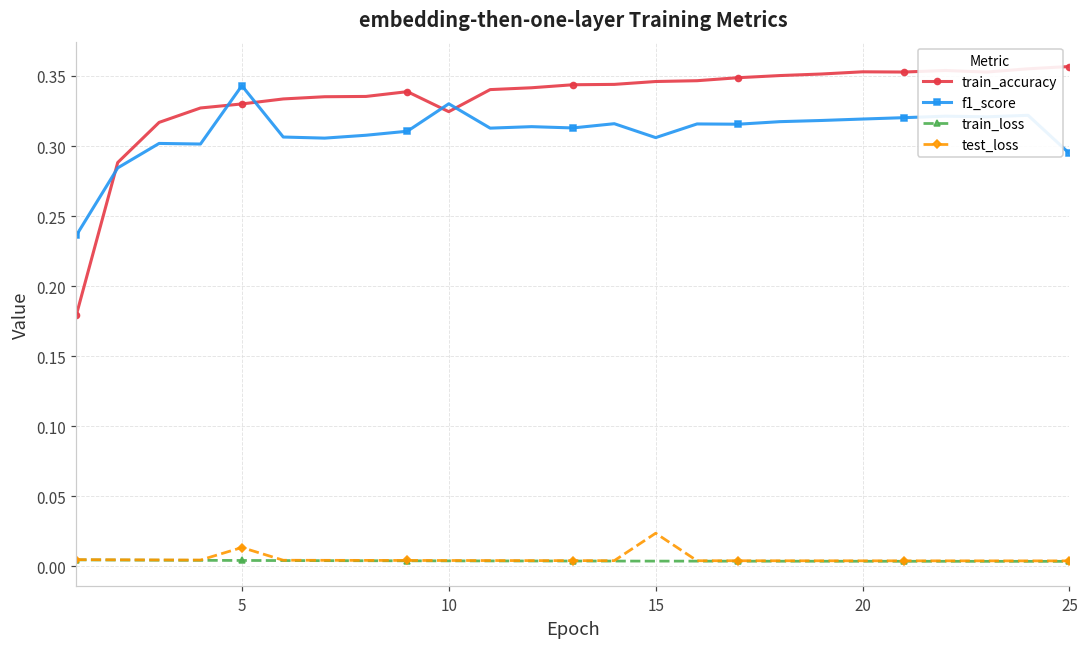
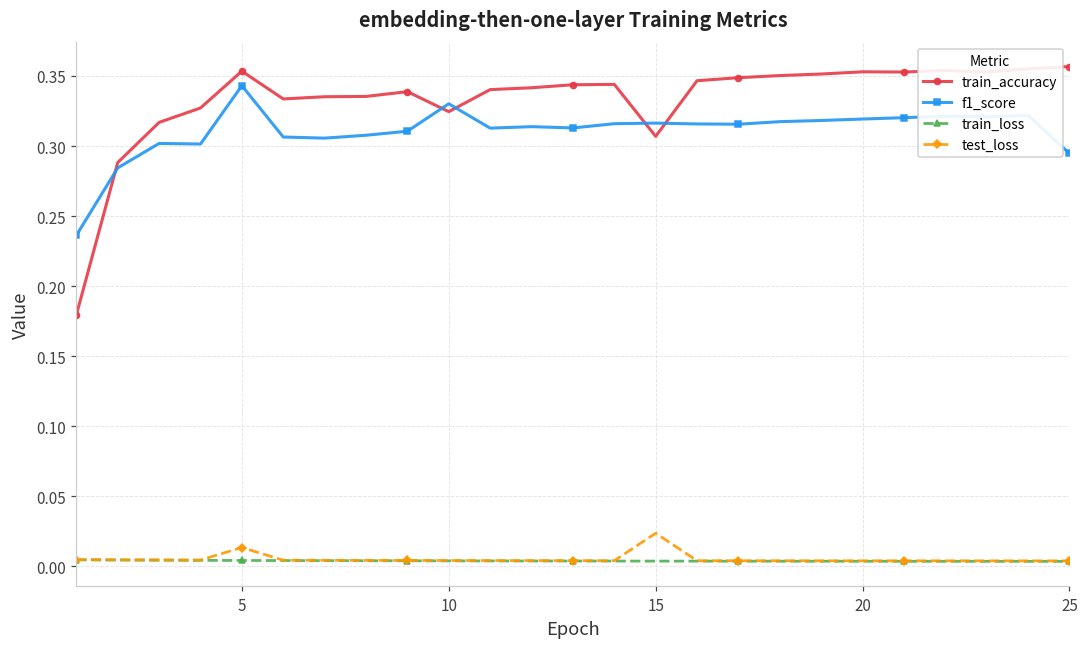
  {
    "train_accuracy": {
-     "5": 0.330,
+     "5": 0.353,
      "10": 0.325,
-     "15": 0.346,
+     "15": 0.307,
      "20": 0.353,
      "25": 0.357
    },
    "f1_score": {
      "5": 0.343,
      "10": 0.330,
-     "15": 0.306,
+     "15": 0.316,
      "20": 0.319,
      "25": 0.295
    },
    "train_loss": {
      "5": 0.004,
      "15": 0.004
    },
    "test_loss": {
      "5": 0.013,
      "15": 0.024
    }
  }
